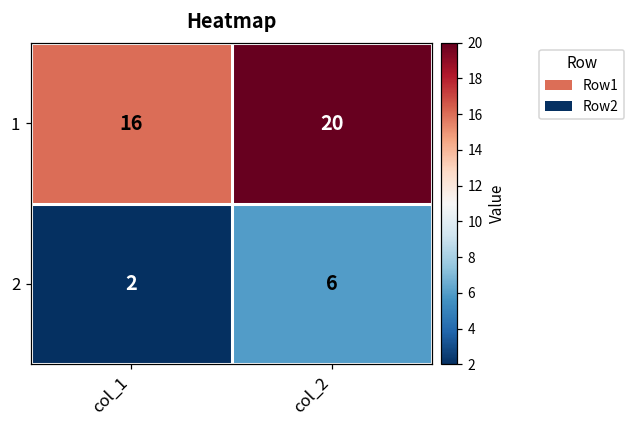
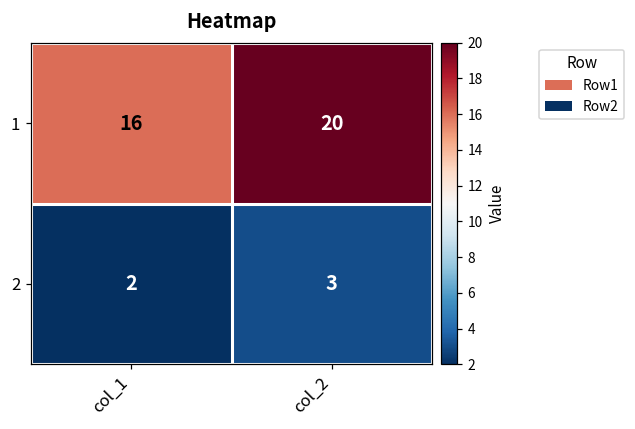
  {
    "1": {
      "col_1": 16,
      "col_2": 20
    },
    "2": {
      "col_1": 2,
-     "col_2": 6
+     "col_2": 3
    }
  }
